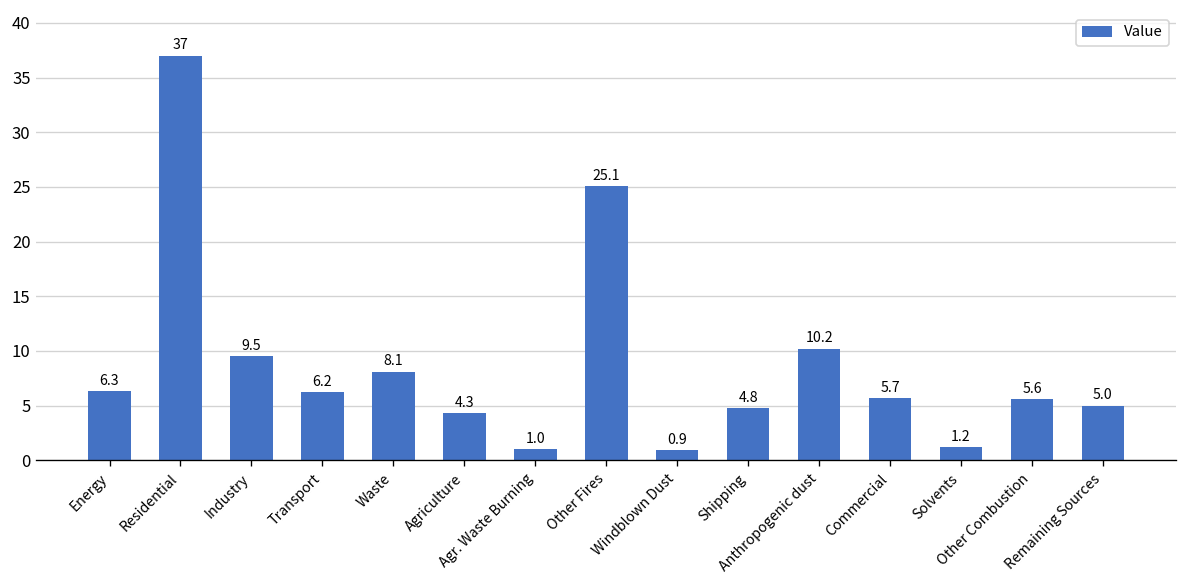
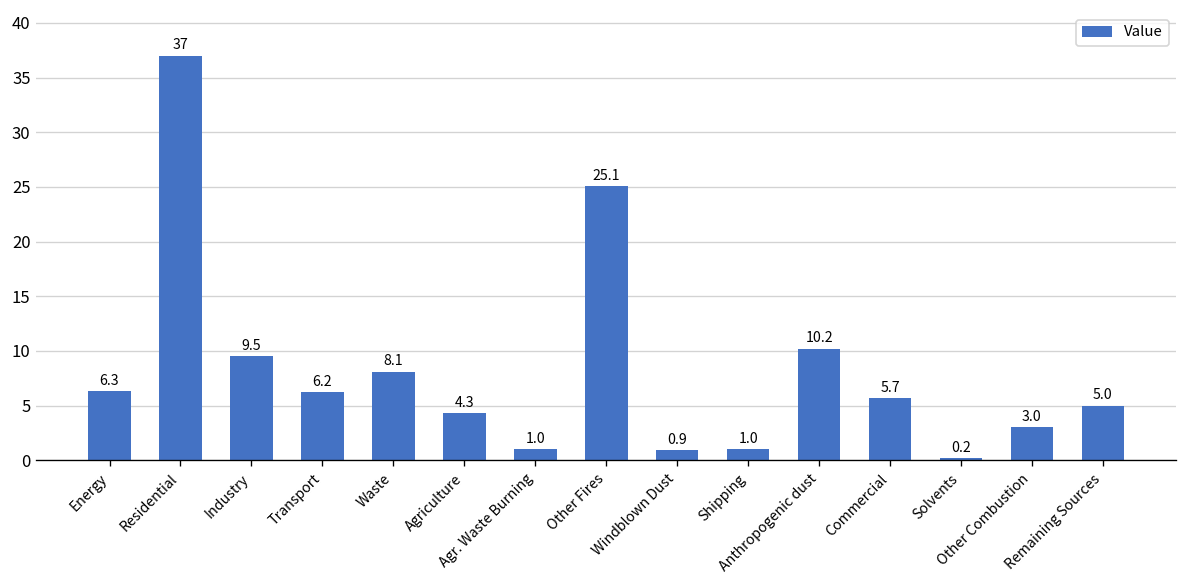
  {
    "Energy": 6.3,
    "Residential": 37,
    "Industry": 9.5,
    "Transport": 6.2,
    "Waste": 8.1,
    "Agriculture": 4.3,
    "Agr. Waste Burning": 1.0,
    "Other Fires": 25.1,
    "Windblown Dust": 0.9,
-   "Shipping": 4.8,
+   "Shipping": 1.0,
    "Anthropogenic dust": 10.2,
    "Commercial": 5.7,
-   "Solvents": 1.2,
-   "Other Combustion": 5.6,
+   "Solvents": 0.2,
+   "Other Combustion": 3.0,
    "Remaining Sources": 5.0
  }
